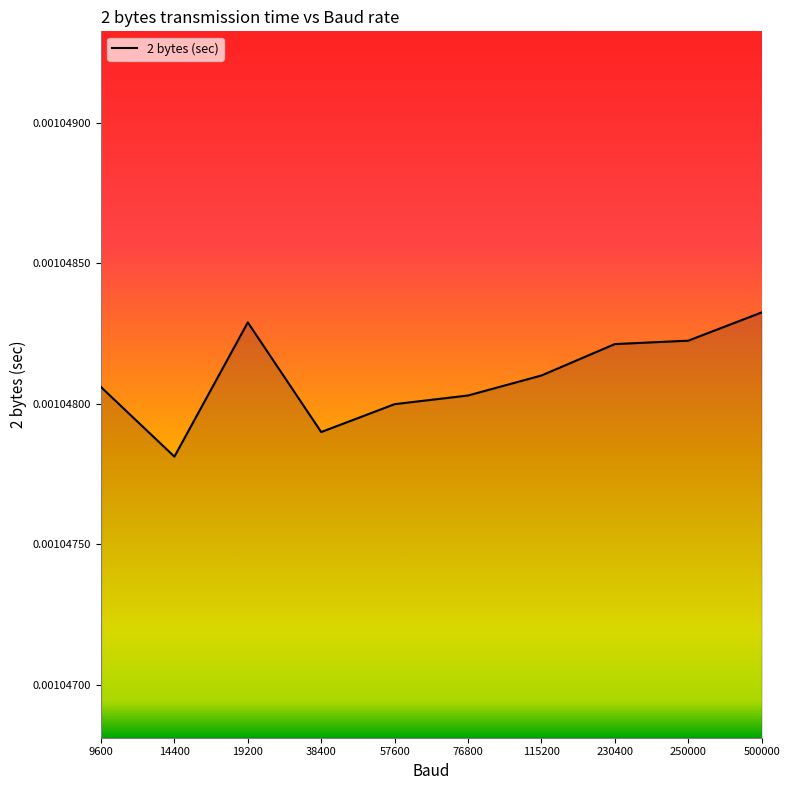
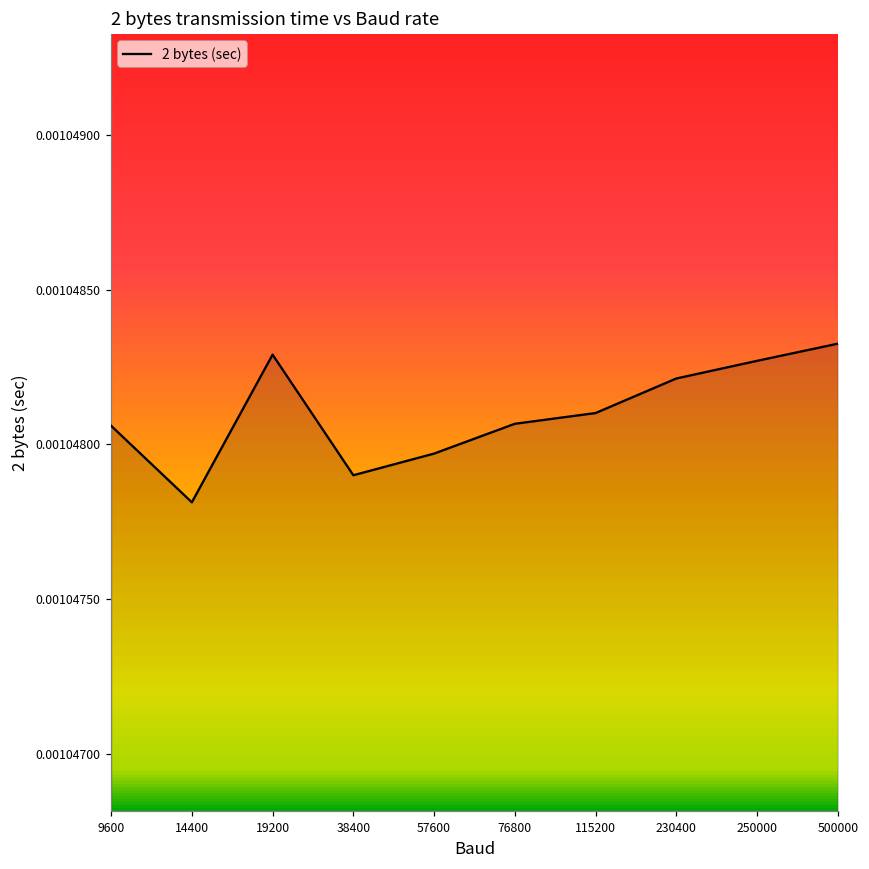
  {
    "9600": 0.00104806,
    "14400": 0.00104781,
    "19200": 0.00104829,
    "38400": 0.00104790,
-   "57600": 0.00104800,
-   "76800": 0.00104803,
+   "57600": 0.00104797,
+   "76800": 0.00104807,
    "115200": 0.00104810,
    "230400": 0.00104821,
-   "250000": 0.00104823,
+   "250000": 0.00104827,
    "500000": 0.00104833
  }
